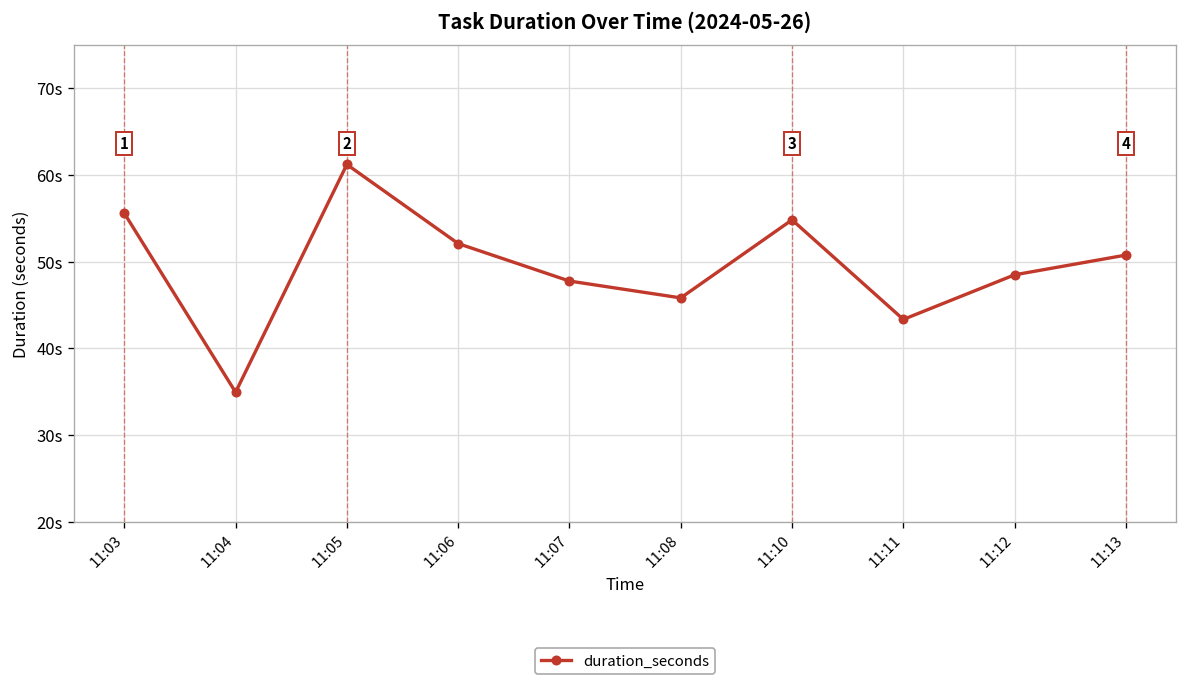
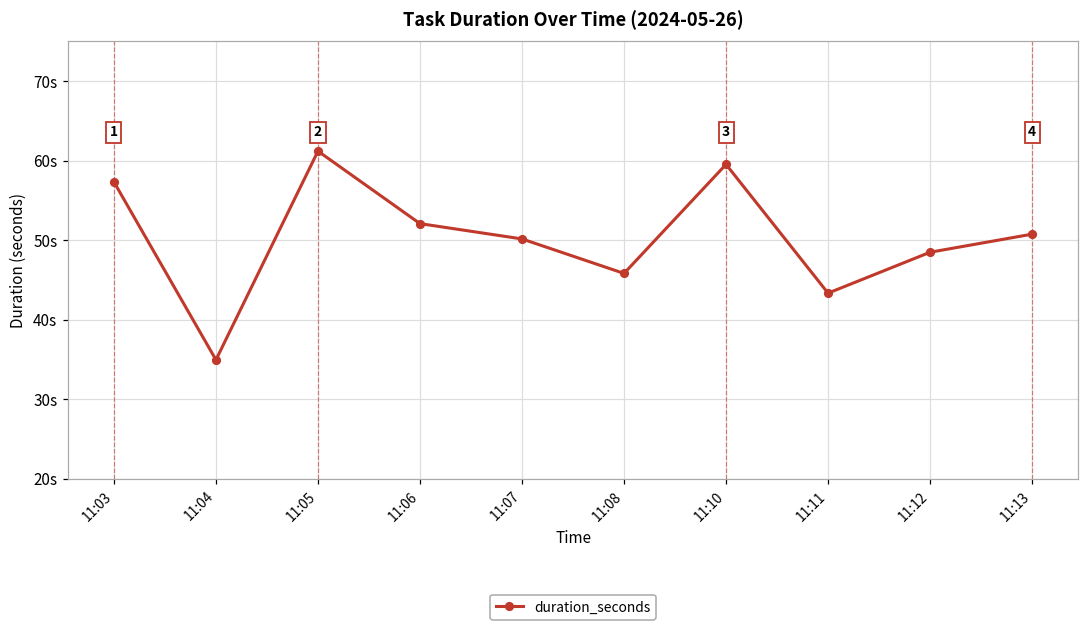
  {
-   "11:03": "56s",
+   "11:03": "57s",
    "11:04": "35s",
    "11:06": "52s",
-   "11:07": "48s",
+   "11:07": "50s",
    "11:08": "46s",
-   "11:10": "55s",
+   "11:10": "60s",
    "11:11": "43s",
    "11:12": "48s",
    "11:13": "51s"
  }
